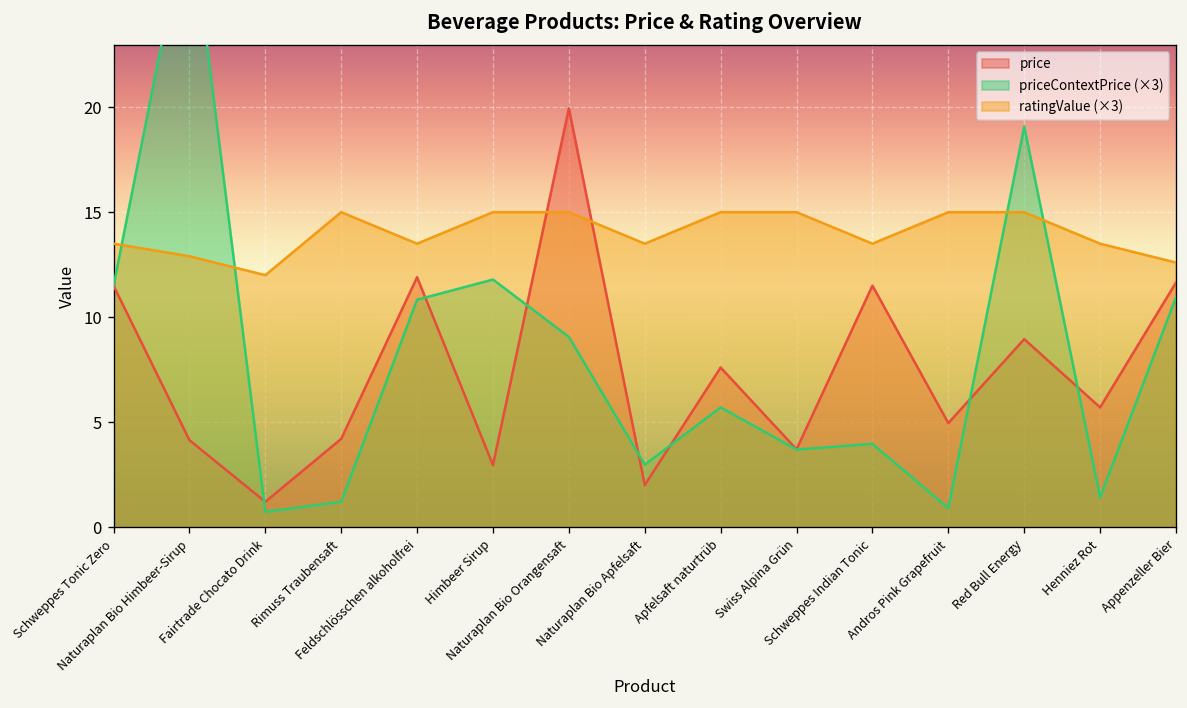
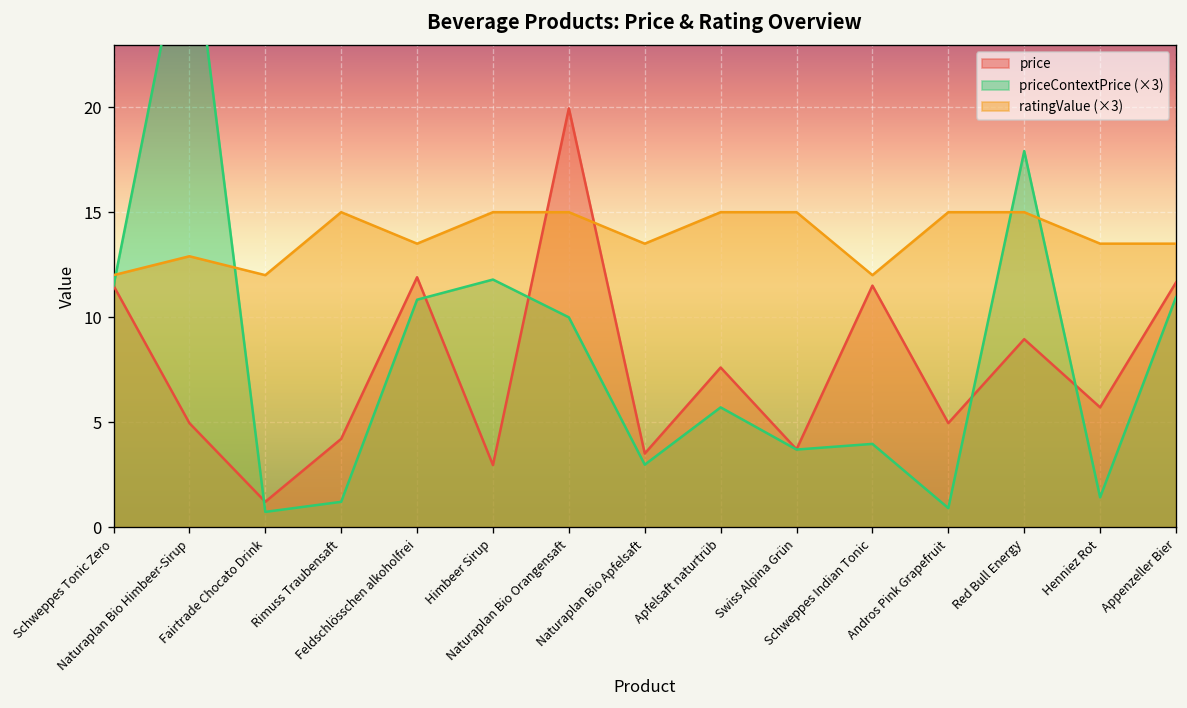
  {
    "price": {
-     "Naturaplan Bio Himbeer-Sirup": 4.1,
+     "Naturaplan Bio Himbeer-Sirup": 5.0,
      "Fairtrade Chocato Drink": 1.2,
      "Rimuss Traubensaft": 4.2,
      "Feldschlösschen alkoholfrei": 11.9,
      "Himbeer Sirup": 3.0,
      "Naturaplan Bio Orangensaft": 20.0,
-     "Naturaplan Bio Apfelsaft": 2.0,
+     "Naturaplan Bio Apfelsaft": 3.5,
      "Apfelsaft naturtrüb": 7.6,
      "Schweppes Indian Tonic": 11.5,
      "Andros Pink Grapefruit": 5.0,
      "Red Bull Energy": 9.0,
      "Henniez Rot": 5.7,
      "Appenzeller Bier": 11.7
    },
    "priceContextPrice (×3)": {
      "Fairtrade Chocato Drink": 0.7,
      "Rimuss Traubensaft": 1.2,
      "Feldschlösschen alkoholfrei": 10.8,
      "Himbeer Sirup": 11.8,
-     "Naturaplan Bio Orangensaft": 9.1,
+     "Naturaplan Bio Orangensaft": 10.0,
      "Naturaplan Bio Apfelsaft": 3.0,
      "Apfelsaft naturtrüb": 5.7,
      "Schweppes Indian Tonic": 4.0,
      "Andros Pink Grapefruit": 0.9,
-     "Red Bull Energy": 19.1,
+     "Red Bull Energy": 17.9,
      "Henniez Rot": 1.4,
      "Appenzeller Bier": 11.0
    },
    "ratingValue (×3)": {
-     "Schweppes Tonic Zero": 13.5,
+     "Schweppes Tonic Zero": 12.0,
      "Naturaplan Bio Himbeer-Sirup": 12.9,
      "Fairtrade Chocato Drink": 12.0,
      "Rimuss Traubensaft": 15.0,
      "Feldschlösschen alkoholfrei": 13.5,
      "Himbeer Sirup": 15.0,
      "Naturaplan Bio Orangensaft": 15.0,
      "Naturaplan Bio Apfelsaft": 13.5,
      "Apfelsaft naturtrüb": 15.0,
      "Swiss Alpina Grün": 15.0,
-     "Schweppes Indian Tonic": 13.5,
+     "Schweppes Indian Tonic": 12.0,
      "Andros Pink Grapefruit": 15.0,
      "Red Bull Energy": 15.0,
      "Henniez Rot": 13.5,
-     "Appenzeller Bier": 12.6
+     "Appenzeller Bier": 13.5
    }
  }
